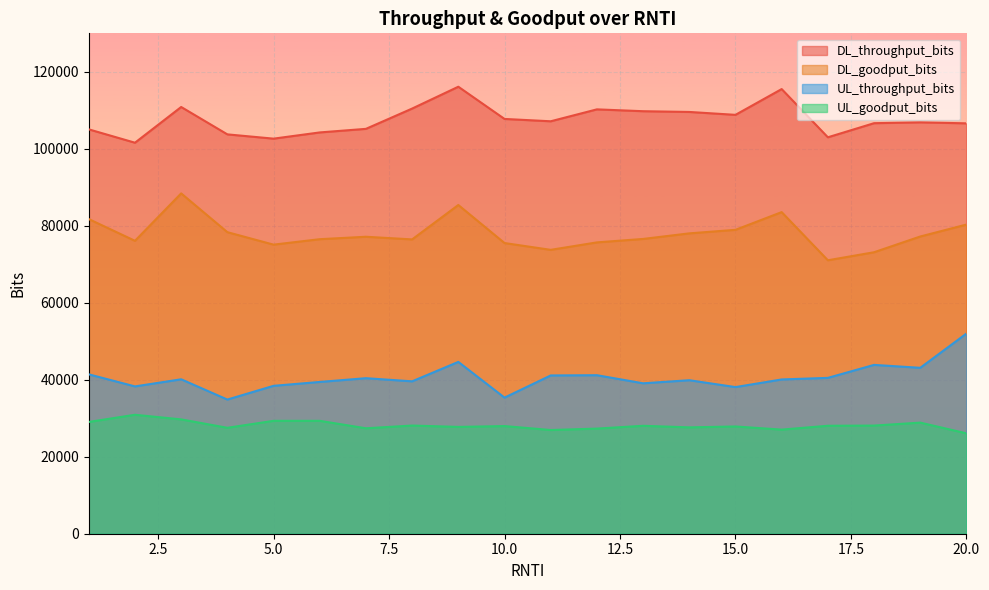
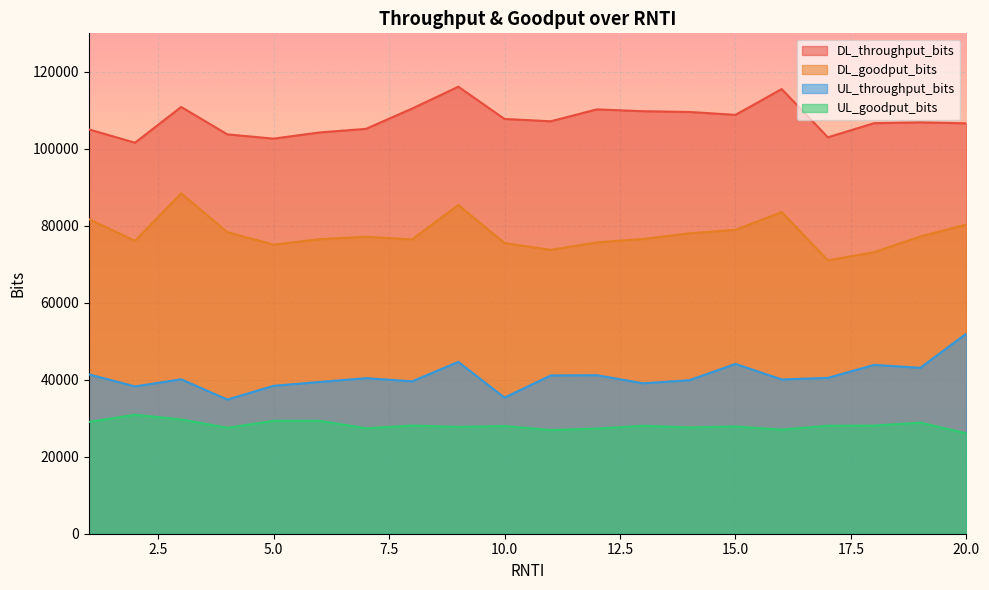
  {
    "UL_throughput_bits": {
      "5.0": 38000,
      "10.0": 35000,
-     "15.0": 38000,
+     "15.0": 44000,
      "20.0": 52000
    },
    "UL_goodput_bits": {
      "5.0": 29000,
      "10.0": 28000,
      "15.0": 28000,
      "20.0": 26000
    }
  }
